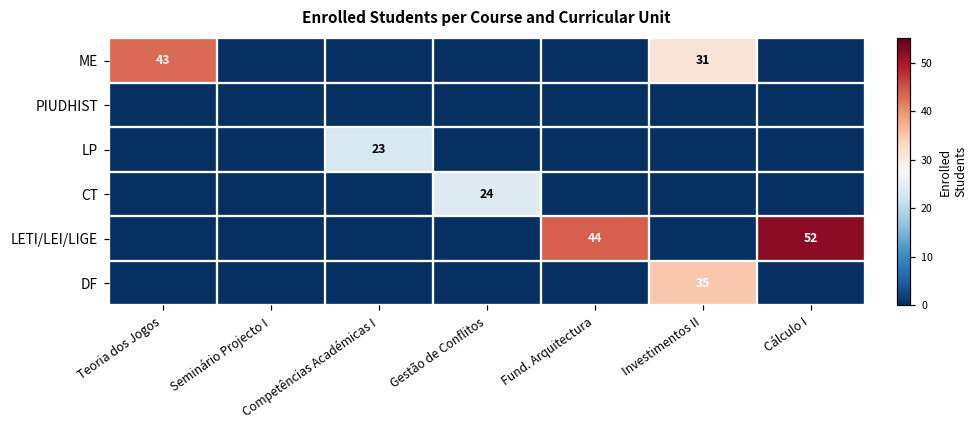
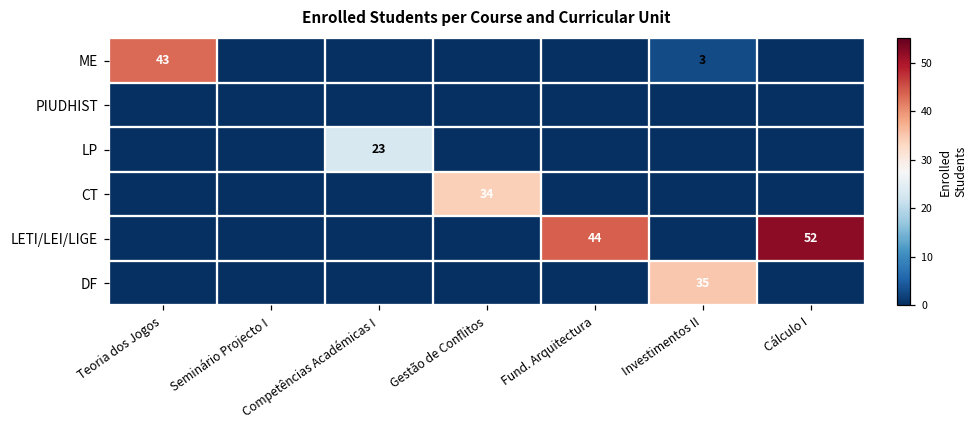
  {
    "ME": {
      "Teoria dos Jogos": 43,
-     "Investimentos II": 31
+     "Investimentos II": 3
    },
    "LP": {
      "Competências Académicas I": 23
    },
    "CT": {
-     "Gestão de Conflitos": 24
+     "Gestão de Conflitos": 34
    },
    "LETI/LEI/LIGE": {
      "Fund. Arquitectura": 44,
      "Cálculo I": 52
    },
    "DF": {
      "Investimentos II": 35
    }
  }
